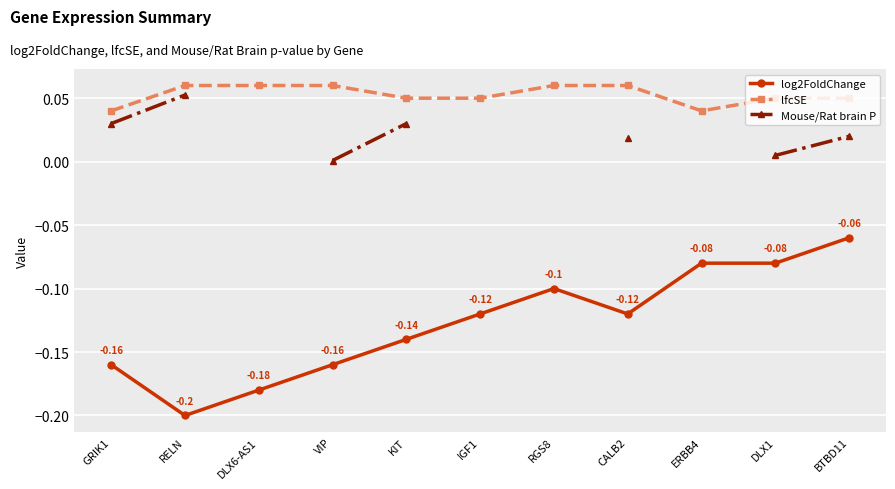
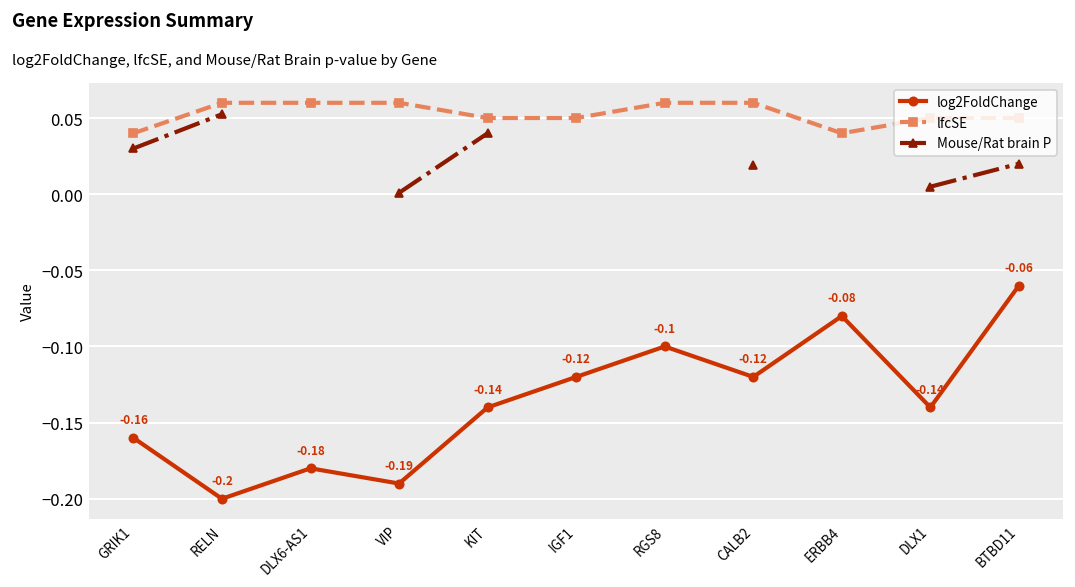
  {
    "log2FoldChange": {
      "GRIK1": -0.16,
      "RELN": -0.2,
      "DLX6-AS1": -0.18,
-     "VIP": -0.16,
+     "VIP": -0.19,
      "KIT": -0.14,
      "IGF1": -0.12,
      "RGS8": -0.1,
      "CALB2": -0.12,
      "ERBB4": -0.08,
-     "DLX1": -0.08,
+     "DLX1": -0.14,
      "BTBD11": -0.06
    },
    "lfcSE": {
      "GRIK1": 0.04,
      "RELN": 0.06,
      "DLX6-AS1": 0.06,
      "VIP": 0.06,
      "KIT": 0.05,
      "IGF1": 0.05,
      "RGS8": 0.06,
      "CALB2": 0.06,
      "ERBB4": 0.04
    },
    "Mouse/Rat brain P": {
      "GRIK1": 0.03,
      "RELN": 0.053,
      "VIP": 0.00,
-     "KIT": 0.03,
+     "KIT": 0.04,
      "CALB2": 0.02,
      "DLX1": 0.005,
      "BTBD11": 0.02
    }
  }
